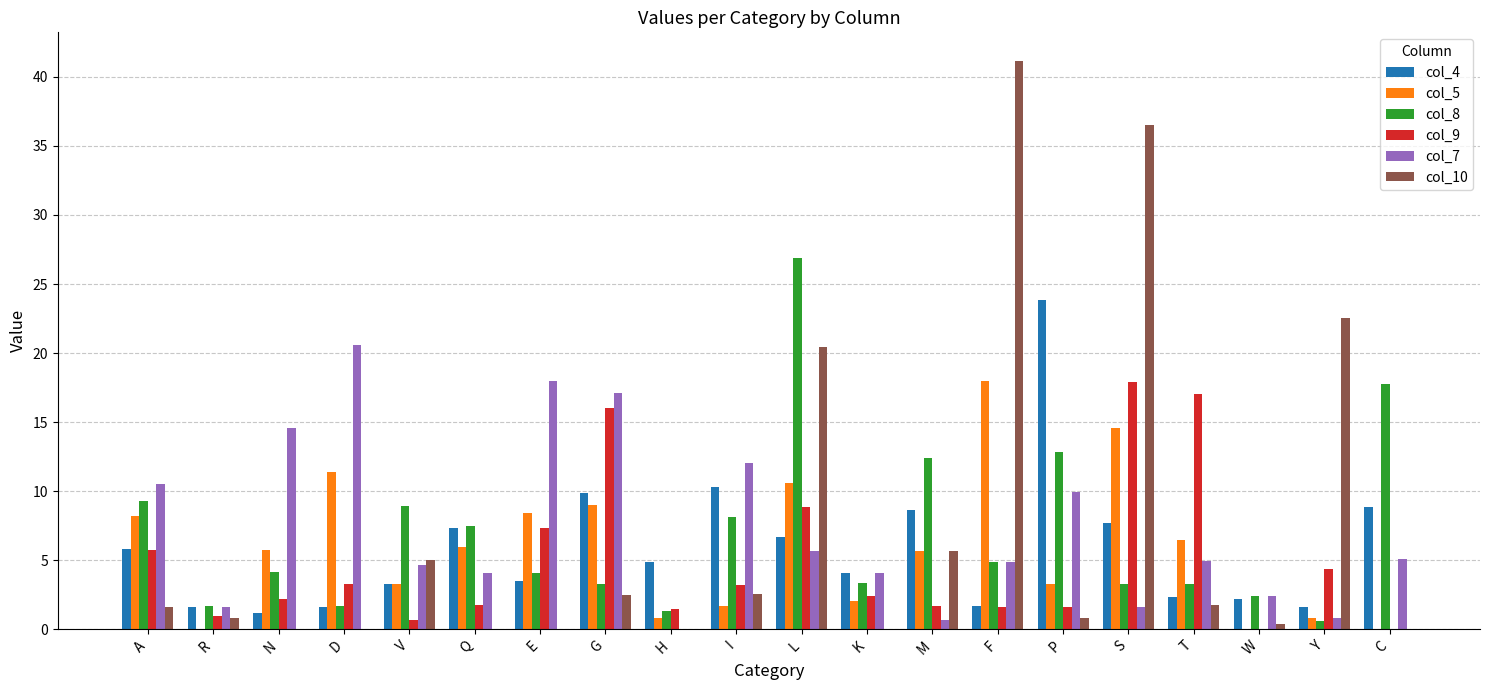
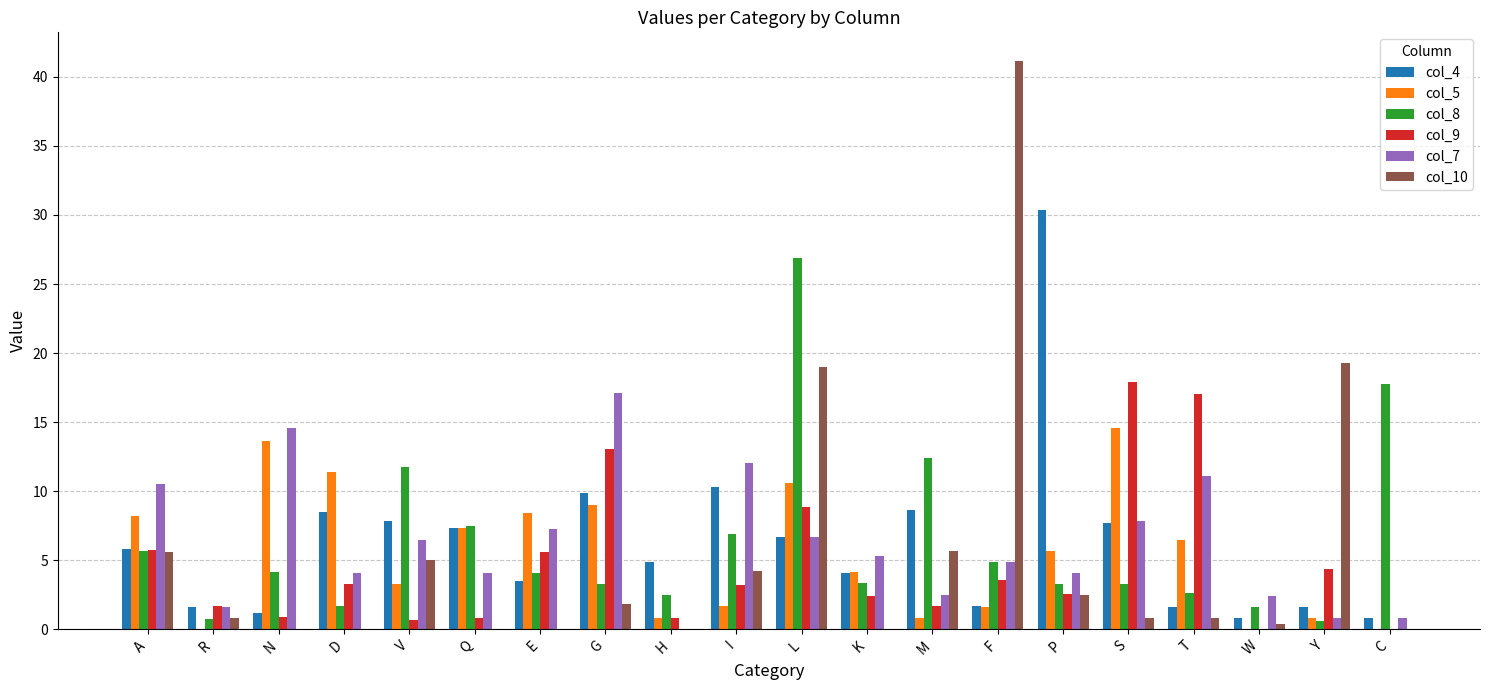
  {
    "col_4": {
      "A": 5.8,
      "R": 1.6,
      "N": 1.2,
-     "D": 1.6,
-     "V": 3.3,
+     "D": 8.5,
+     "V": 7.8,
      "Q": 7.3,
      "E": 3.5,
      "G": 9.9,
      "H": 4.9,
      "I": 10.3,
      "L": 6.7,
      "K": 4.1,
      "M": 8.7,
      "F": 1.7,
-     "P": 23.8,
+     "P": 30.4,
      "S": 7.7,
-     "T": 2.3,
-     "W": 2.2,
+     "T": 1.6,
+     "W": 0.8,
      "Y": 1.6,
-     "C": 8.9
+     "C": 0.8
    },
    "col_5": {
      "A": 8.2,
      "R": 0.0,
-     "N": 5.7,
+     "N": 13.6,
      "D": 11.4,
      "V": 3.3,
-     "Q": 5.9,
+     "Q": 7.3,
      "E": 8.4,
      "G": 9.0,
      "H": 0.8,
      "I": 1.7,
      "L": 10.6,
-     "K": 2.1,
-     "M": 5.6,
-     "F": 18.0,
-     "P": 3.3,
+     "K": 4.1,
+     "M": 0.8,
+     "F": 1.6,
+     "P": 5.7,
      "S": 14.6,
      "T": 6.4,
      "W": 0.0,
      "Y": 0.8,
      "C": 0.0
    },
    "col_8": {
-     "A": 9.3,
-     "R": 1.7,
+     "A": 5.7,
+     "R": 0.8,
      "N": 4.2,
      "D": 1.7,
-     "V": 8.9,
+     "V": 11.7,
      "Q": 7.5,
      "E": 4.1,
      "G": 3.2,
-     "H": 1.3,
-     "I": 8.1,
+     "H": 2.5,
+     "I": 6.9,
      "L": 26.9,
      "K": 3.3,
      "M": 12.4,
      "F": 4.9,
-     "P": 12.9,
+     "P": 3.3,
      "S": 3.3,
-     "T": 3.3,
-     "W": 2.4,
+     "T": 2.6,
+     "W": 1.6,
      "Y": 0.6,
      "C": 17.8
    },
    "col_9": {
      "A": 5.7,
-     "R": 0.9,
-     "N": 2.2,
+     "R": 1.6,
+     "N": 0.9,
      "D": 3.3,
      "V": 0.7,
-     "Q": 1.7,
-     "E": 7.3,
-     "G": 16.0,
-     "H": 1.4,
+     "Q": 0.8,
+     "E": 5.6,
+     "G": 13.0,
+     "H": 0.8,
      "I": 3.2,
      "L": 8.8,
      "K": 2.4,
      "M": 1.6,
-     "F": 1.6,
-     "P": 1.6,
+     "F": 3.6,
+     "P": 2.6,
      "S": 17.9,
      "T": 17.0,
      "W": 0.0,
      "Y": 4.4,
      "C": 0.0
    },
    "col_7": {
      "A": 10.5,
      "R": 1.6,
      "N": 14.6,
-     "D": 20.6,
-     "V": 4.7,
+     "D": 4.1,
+     "V": 6.4,
      "Q": 4.1,
-     "E": 18.0,
+     "E": 7.3,
      "G": 17.1,
      "H": 0.0,
      "I": 12.0,
-     "L": 5.7,
-     "K": 4.1,
-     "M": 0.7,
+     "L": 6.7,
+     "K": 5.3,
+     "M": 2.4,
      "F": 4.8,
-     "P": 9.9,
-     "S": 1.6,
-     "T": 4.9,
+     "P": 4.1,
+     "S": 7.8,
+     "T": 11.1,
      "W": 2.4,
      "Y": 0.8,
-     "C": 5.1
+     "C": 0.8
    },
    "col_10": {
-     "A": 1.6,
+     "A": 5.6,
      "R": 0.8,
      "N": 0.0,
      "D": 0.0,
      "V": 5.0,
      "Q": 0.0,
      "E": 0.0,
-     "G": 2.5,
+     "G": 1.8,
      "H": 0.0,
-     "I": 2.5,
-     "L": 20.4,
+     "I": 4.2,
+     "L": 19.0,
      "K": 0.0,
      "M": 5.7,
      "F": 41.2,
-     "P": 0.8,
-     "S": 36.5,
-     "T": 1.7,
+     "P": 2.4,
+     "S": 0.8,
+     "T": 0.8,
      "W": 0.4,
-     "Y": 22.5,
+     "Y": 19.3,
      "C": 0.0
    }
  }
